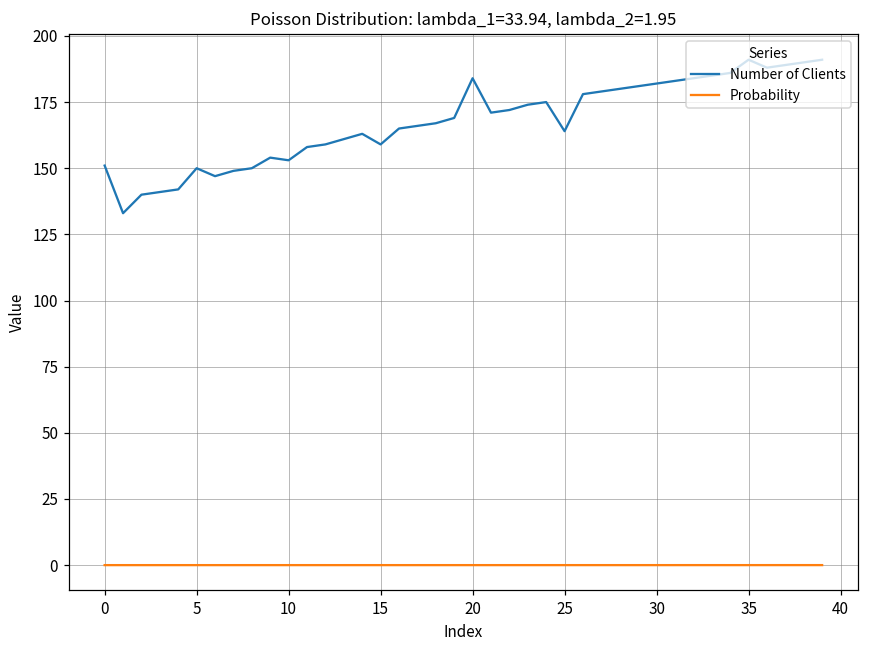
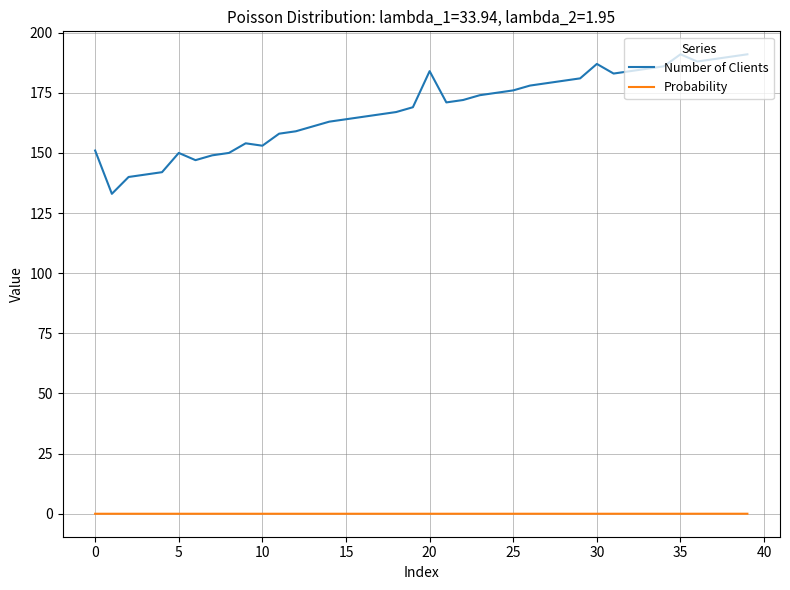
  {
    "Number of Clients": {
      "0": 151,
      "5": 150,
      "10": 153,
-     "15": 159,
+     "15": 164,
      "20": 184,
-     "25": 164,
-     "30": 182
+     "25": 176,
+     "30": 187
    },
    "Probability": {
      "0": 0,
      "5": 0,
      "10": 0,
      "15": 0,
      "20": 0,
      "25": 0,
      "30": 0,
      "35": 0
    }
  }
